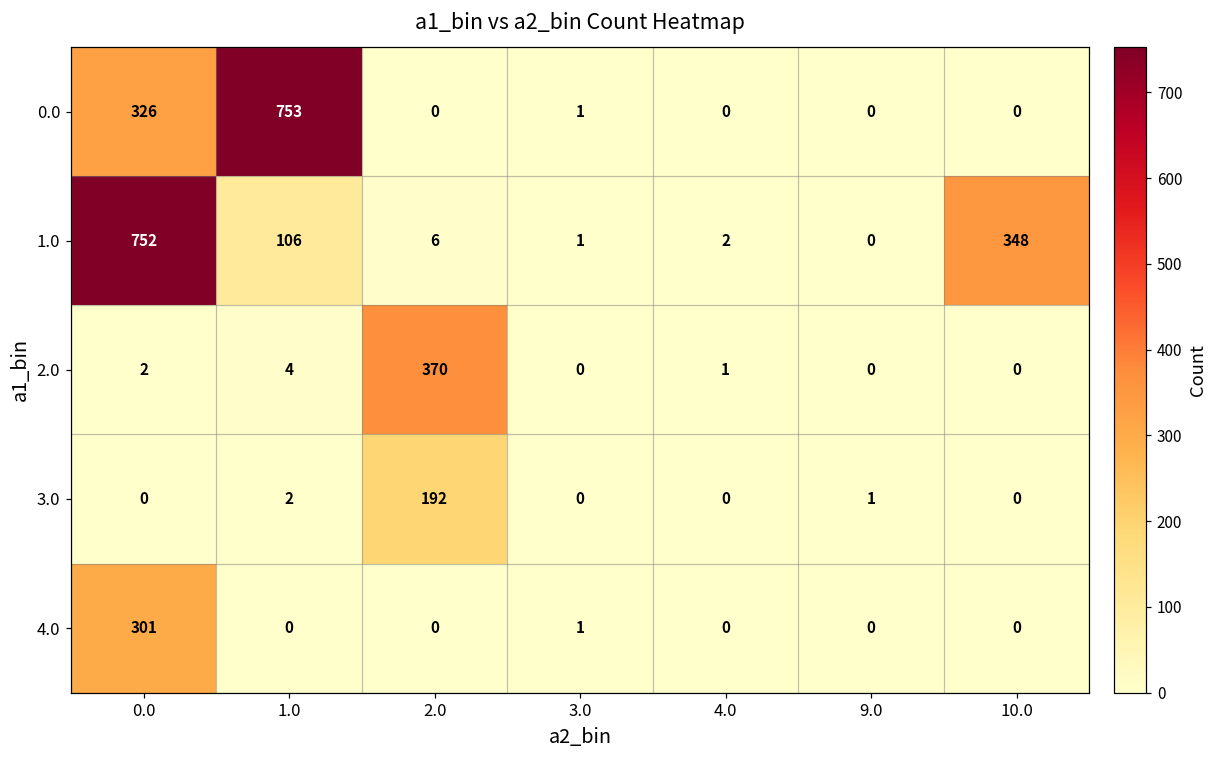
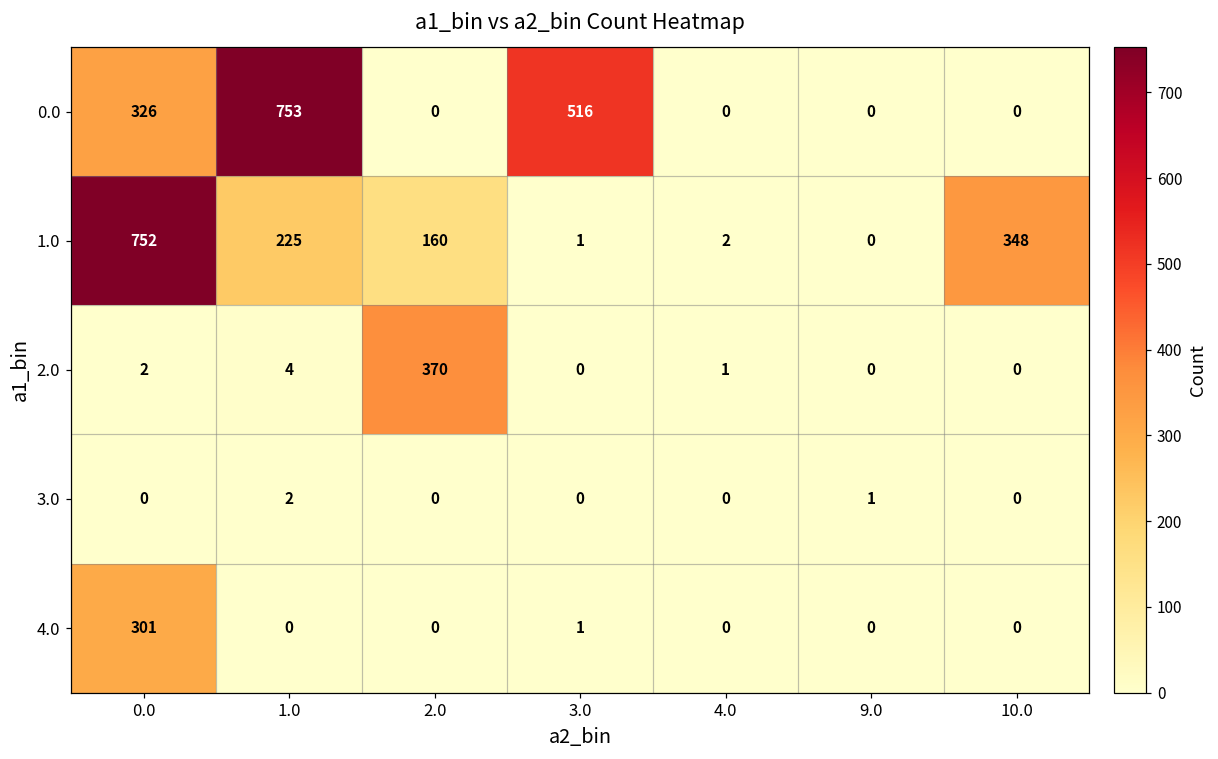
  {
    "0.0": {
      "0.0": 326,
      "1.0": 753,
      "2.0": 0,
-     "3.0": 1,
+     "3.0": 516,
      "4.0": 0,
      "9.0": 0,
      "10.0": 0
    },
    "1.0": {
      "0.0": 752,
-     "1.0": 106,
-     "2.0": 6,
+     "1.0": 225,
+     "2.0": 160,
      "3.0": 1,
      "4.0": 2,
      "9.0": 0,
      "10.0": 348
    },
    "2.0": {
      "0.0": 2,
      "1.0": 4,
      "2.0": 370,
      "3.0": 0,
      "4.0": 1,
      "9.0": 0,
      "10.0": 0
    },
    "3.0": {
      "0.0": 0,
      "1.0": 2,
-     "2.0": 192,
+     "2.0": 0,
      "3.0": 0,
      "4.0": 0,
      "9.0": 1,
      "10.0": 0
    },
    "4.0": {
      "0.0": 301,
      "1.0": 0,
      "2.0": 0,
      "3.0": 1,
      "4.0": 0,
      "9.0": 0,
      "10.0": 0
    }
  }
